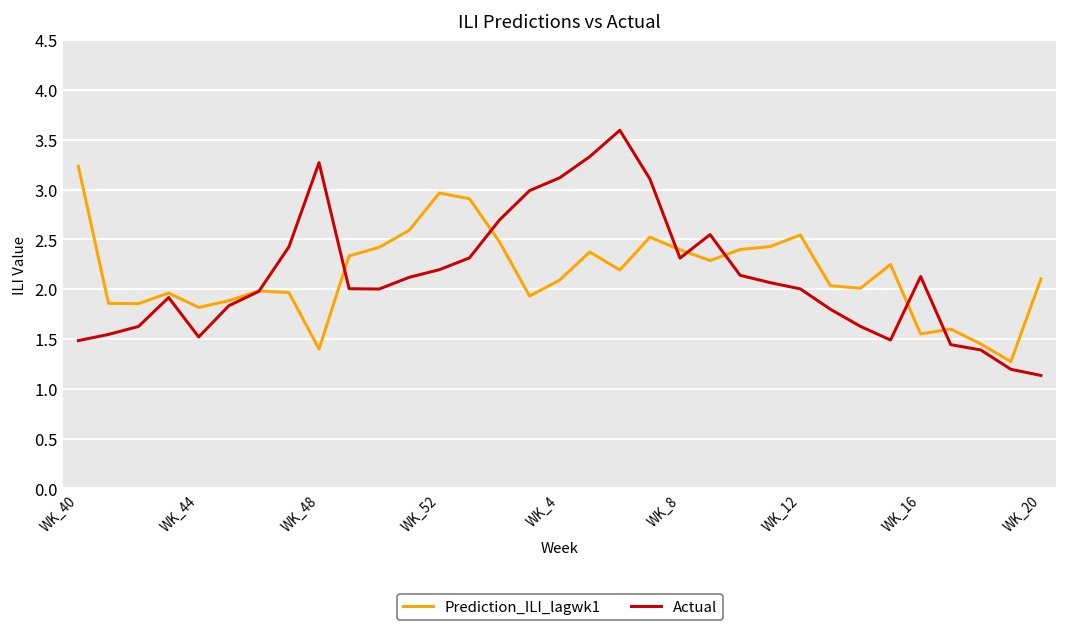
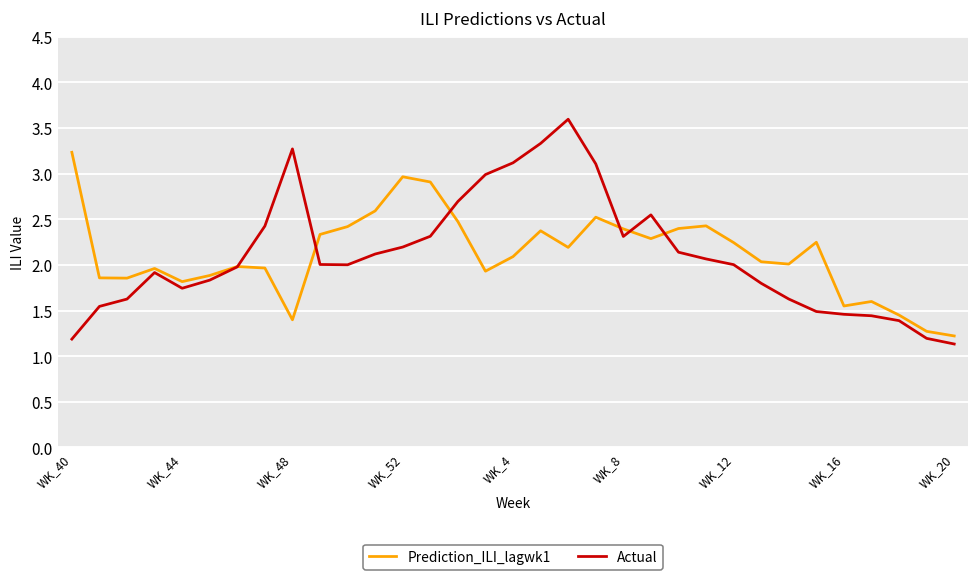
  {
    "Prediction_ILI_lagwk1": {
      "WK_40": 3.2,
      "WK_44": 1.8,
      "WK_48": 1.4,
      "WK_52": 3.0,
      "WK_4": 2.1,
      "WK_8": 2.4,
-     "WK_12": 2.5,
+     "WK_12": 2.2,
      "WK_16": 1.5,
-     "WK_20": 2.1
+     "WK_20": 1.2
    },
    "Actual": {
-     "WK_40": 1.5,
-     "WK_44": 1.5,
+     "WK_40": 1.2,
+     "WK_44": 1.7,
      "WK_48": 3.3,
      "WK_52": 2.2,
      "WK_4": 3.1,
      "WK_8": 2.3,
      "WK_12": 2.0,
-     "WK_16": 2.1,
+     "WK_16": 1.5,
      "WK_20": 1.1
    }
  }
